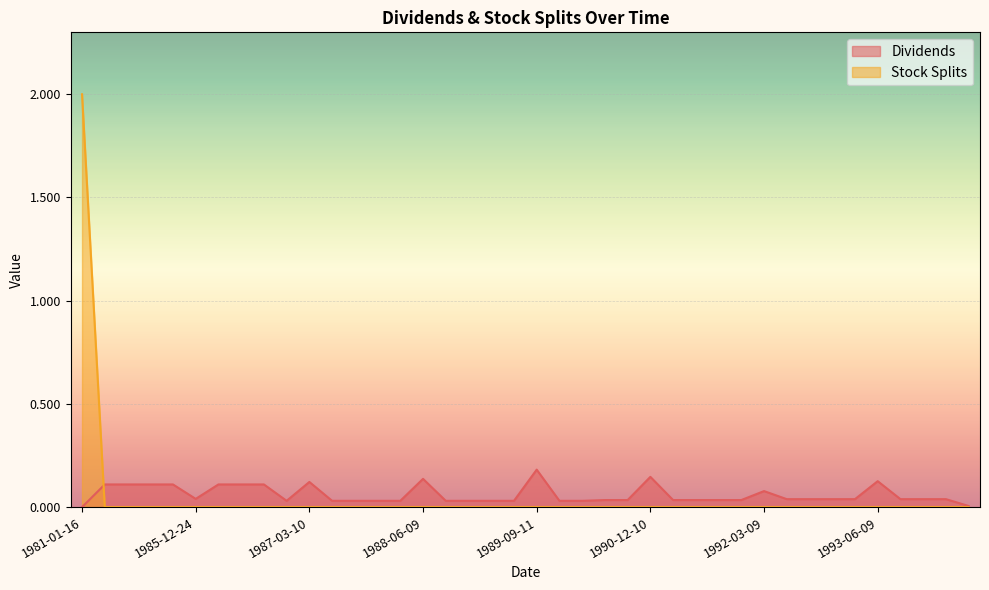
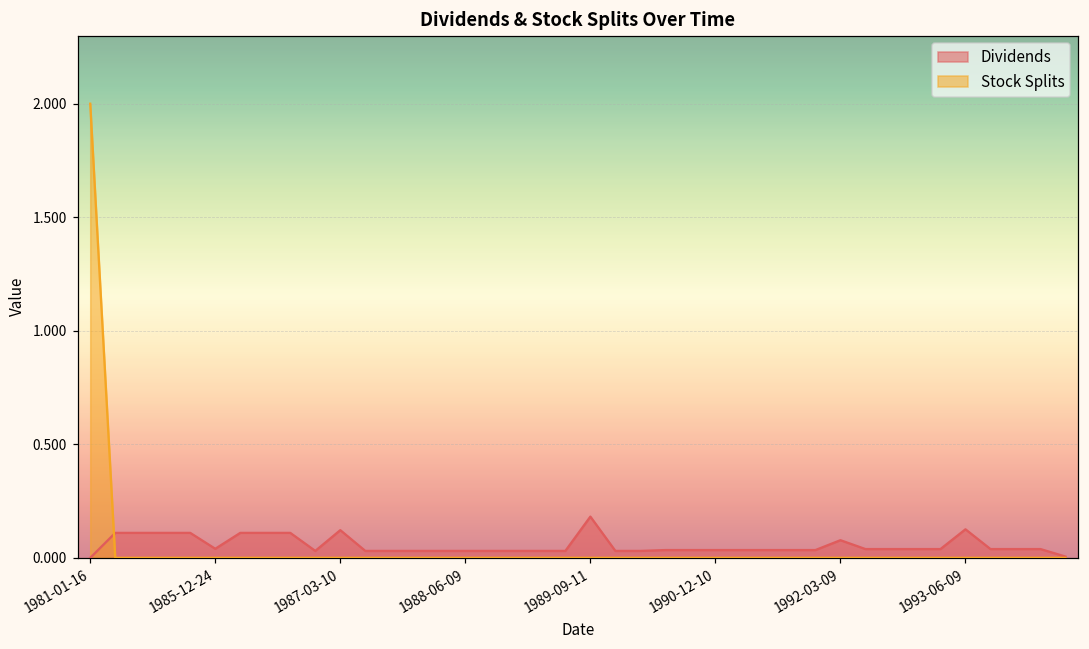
  {
    "Dividends": {
      "1981-01-16": 0.00,
      "1985-12-24": 0.04,
      "1987-03-10": 0.12,
-     "1988-06-09": 0.14,
+     "1988-06-09": 0.03,
      "1989-09-11": 0.18,
-     "1990-12-10": 0.15,
+     "1990-12-10": 0.03,
      "1992-03-09": 0.08,
      "1993-06-09": 0.13
    },
    "Stock Splits": {
      "1981-01-16": 2.00,
      "1985-12-24": 0.00,
      "1987-03-10": 0.00,
      "1988-06-09": 0.00,
      "1989-09-11": 0.00,
      "1990-12-10": 0.00,
      "1992-03-09": 0.00,
      "1993-06-09": 0.00
    }
  }
